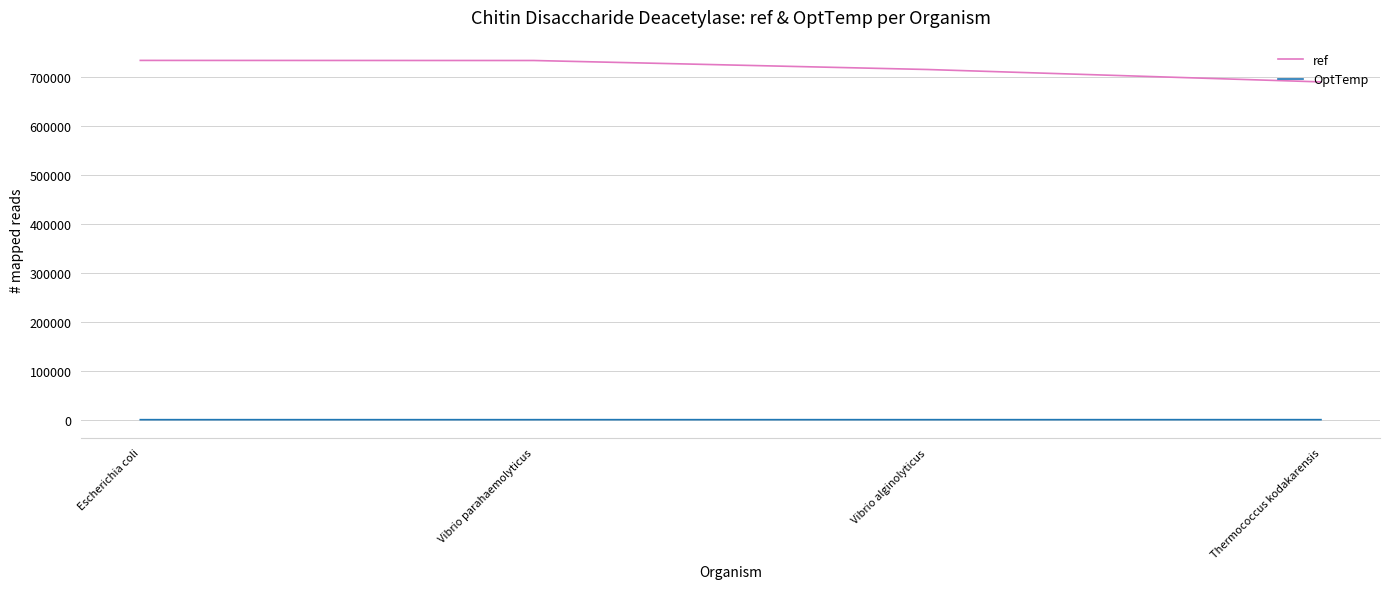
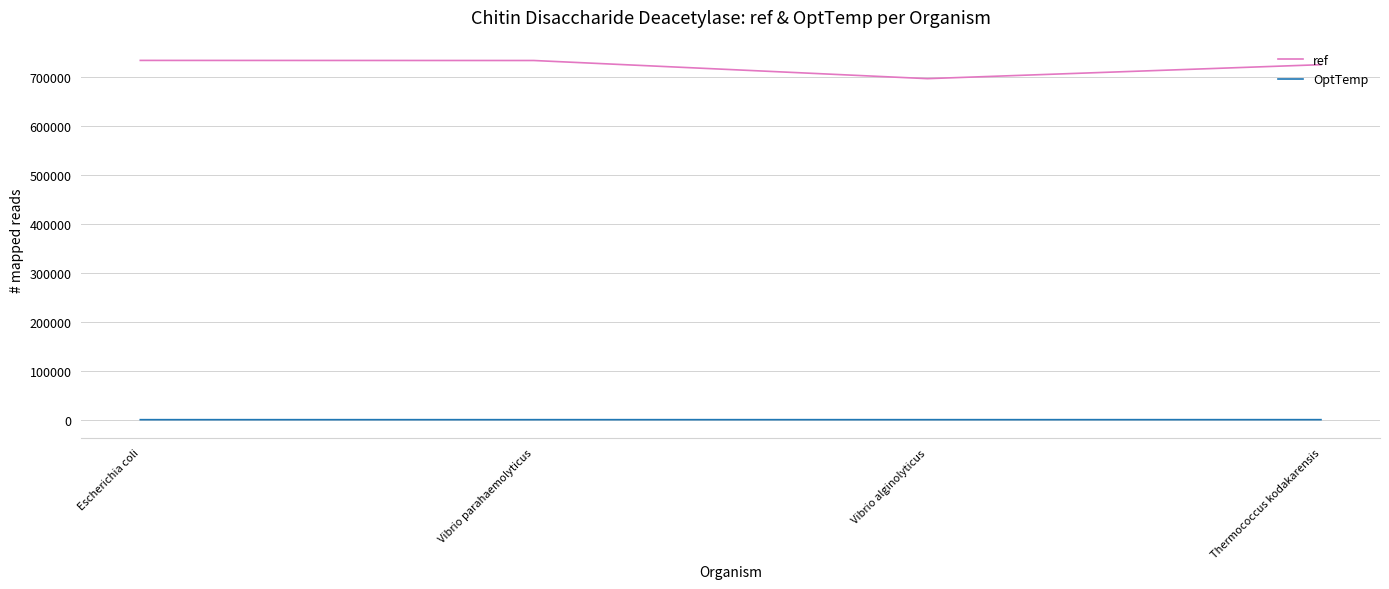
  {
    "ref": {
      "Escherichia coli": 730000,
      "Vibrio parahaemolyticus": 730000,
-     "Vibrio alginolyticus": 720000,
-     "Thermococcus kodakarensis": 690000
+     "Vibrio alginolyticus": 700000,
+     "Thermococcus kodakarensis": 730000
    },
    "OptTemp": {
      "Escherichia coli": 0,
      "Vibrio parahaemolyticus": 0,
      "Vibrio alginolyticus": 0,
      "Thermococcus kodakarensis": 0
    }
  }
